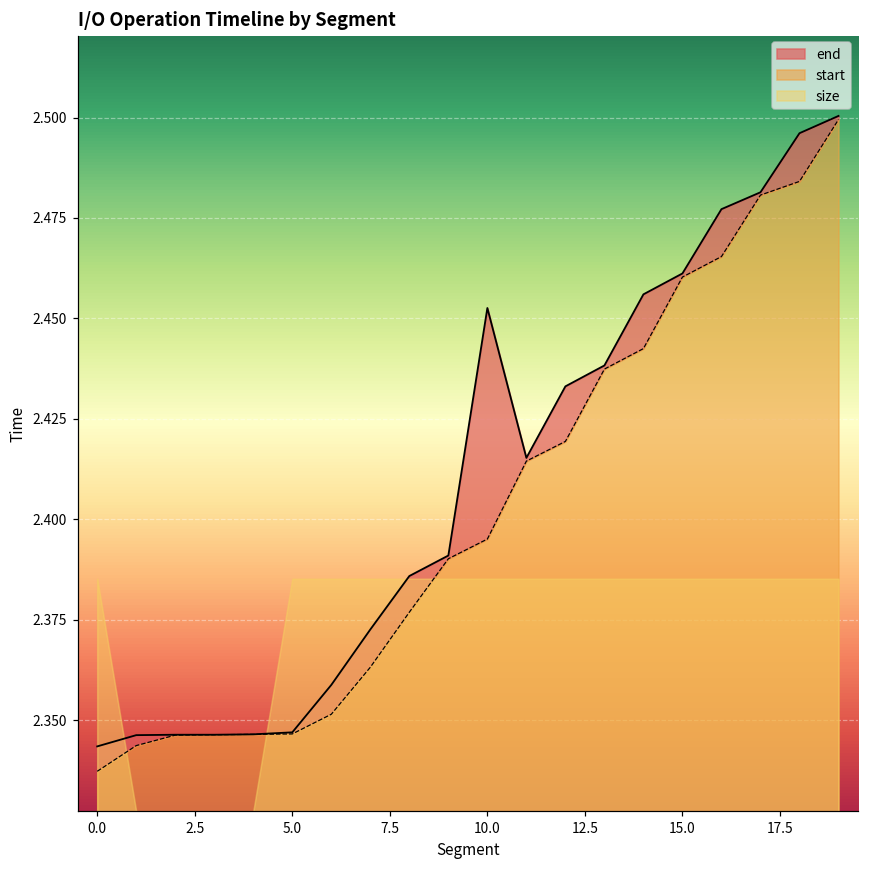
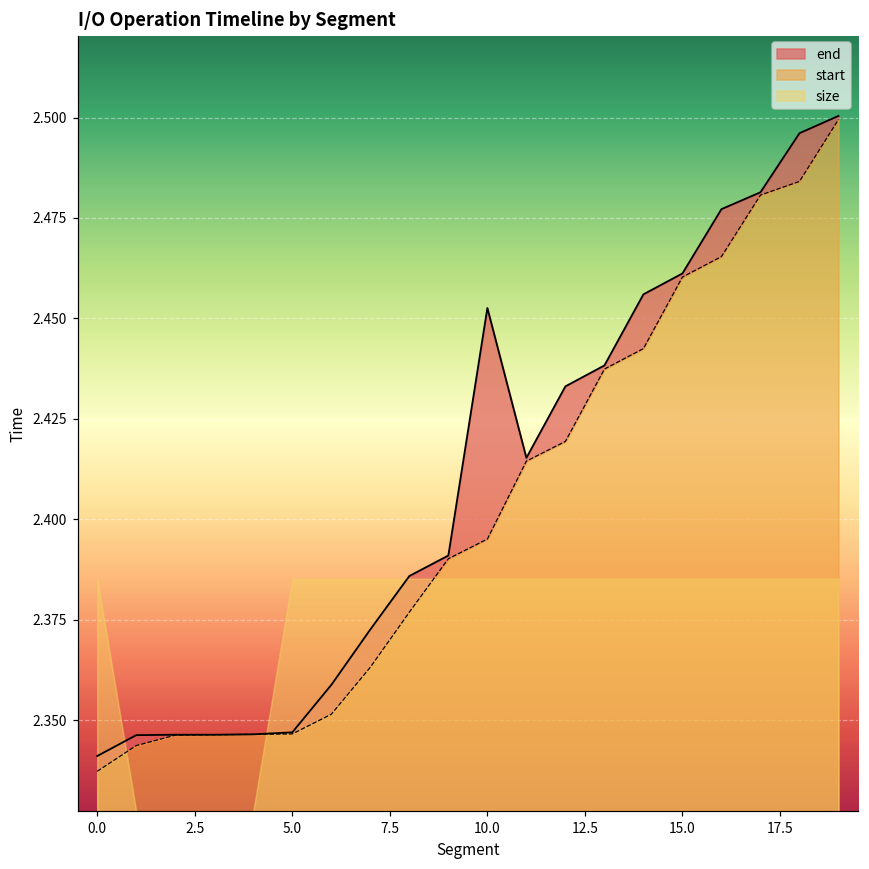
  {
    "end": {
-     "0.0": 2.344,
+     "0.0": 2.341,
      "10.0": 2.453,
      "15.0": 2.461
    }
  }
